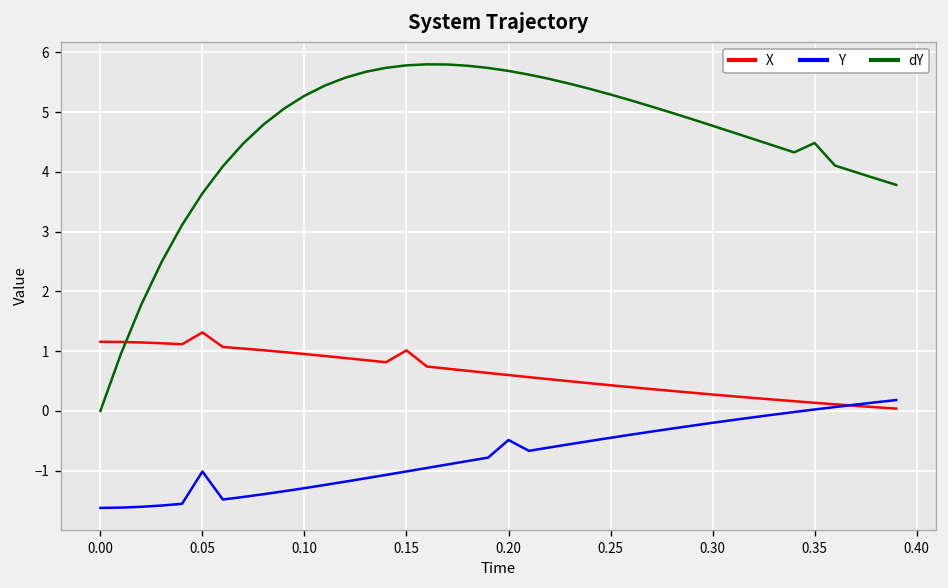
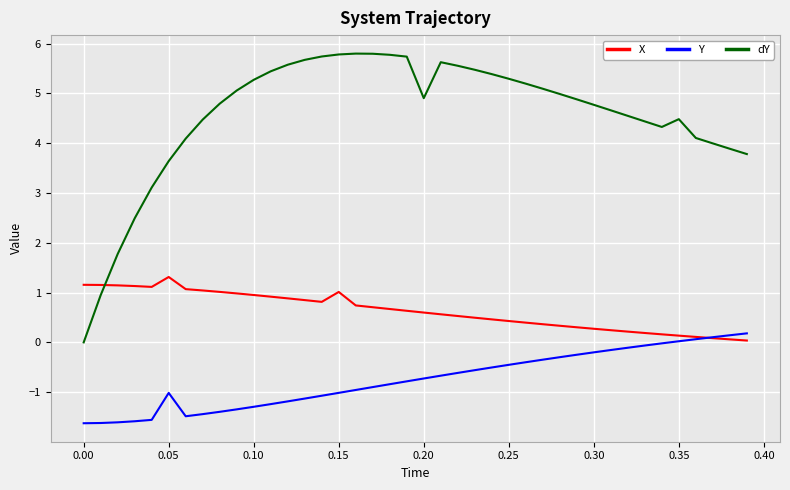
  {
    "X": {
      "0.00": 1.2,
      "0.05": 1.3,
      "0.10": 1.0,
      "0.15": 1.0,
      "0.20": 0.6,
      "0.25": 0.4,
      "0.30": 0.3,
      "0.35": 0.1
    },
    "Y": {
      "0.00": -1.6,
      "0.05": -1.0,
      "0.10": -1.3,
      "0.15": -1.0,
-     "0.20": -0.5,
+     "0.20": -0.7,
      "0.25": -0.5,
      "0.30": -0.2,
      "0.35": 0.0
    },
    "dY": {
      "0.00": 0.0,
      "0.05": 3.6,
      "0.10": 5.3,
      "0.15": 5.8,
-     "0.20": 5.7,
+     "0.20": 4.9,
      "0.25": 5.3,
      "0.30": 4.8,
      "0.35": 4.5
    }
  }
